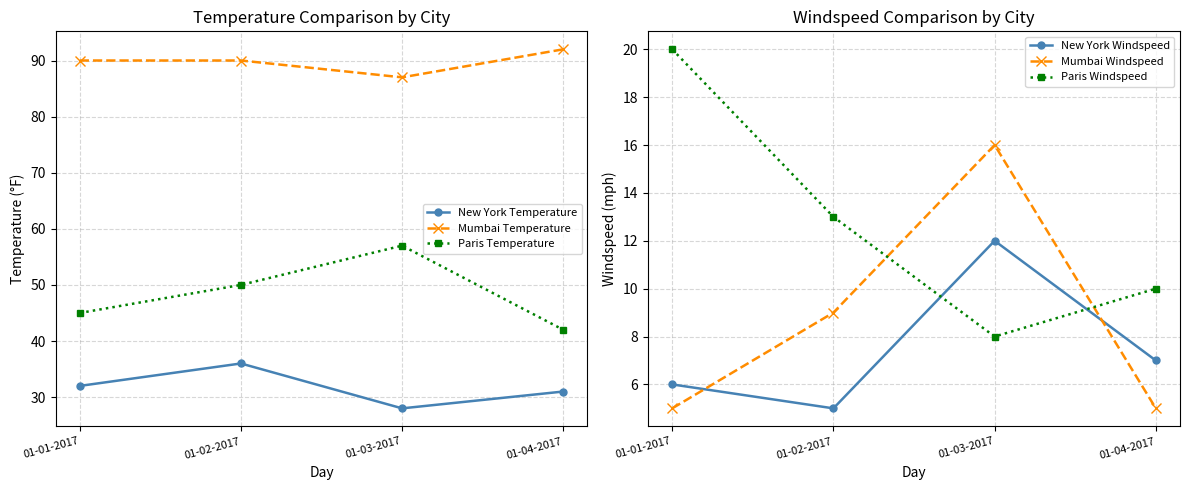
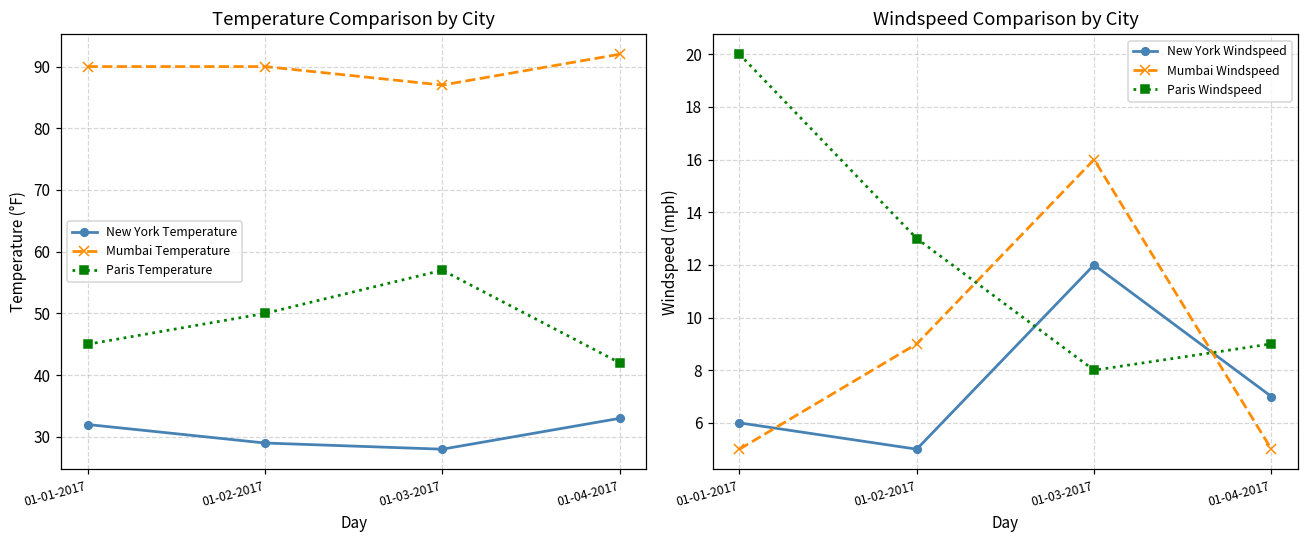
  {
    "Temperature Comparison by City": {
      "New York Temperature": {
        "01-01-2017": 32,
-       "01-02-2017": 36,
+       "01-02-2017": 29,
        "01-03-2017": 28,
-       "01-04-2017": 31
+       "01-04-2017": 33
      },
      "Mumbai Temperature": {
        "01-01-2017": 90,
        "01-02-2017": 90,
        "01-03-2017": 87,
        "01-04-2017": 92
      },
      "Paris Temperature": {
        "01-01-2017": 45,
        "01-02-2017": 50,
        "01-03-2017": 57,
        "01-04-2017": 42
      }
    },
    "Windspeed Comparison by City": {
      "New York Windspeed": {
        "01-01-2017": 6,
        "01-02-2017": 5,
        "01-03-2017": 12,
        "01-04-2017": 7
      },
      "Mumbai Windspeed": {
        "01-01-2017": 5,
        "01-02-2017": 9,
        "01-03-2017": 16,
        "01-04-2017": 5
      },
      "Paris Windspeed": {
        "01-01-2017": 20,
        "01-02-2017": 13,
        "01-03-2017": 8,
-       "01-04-2017": 10
+       "01-04-2017": 9
      }
    }
  }
